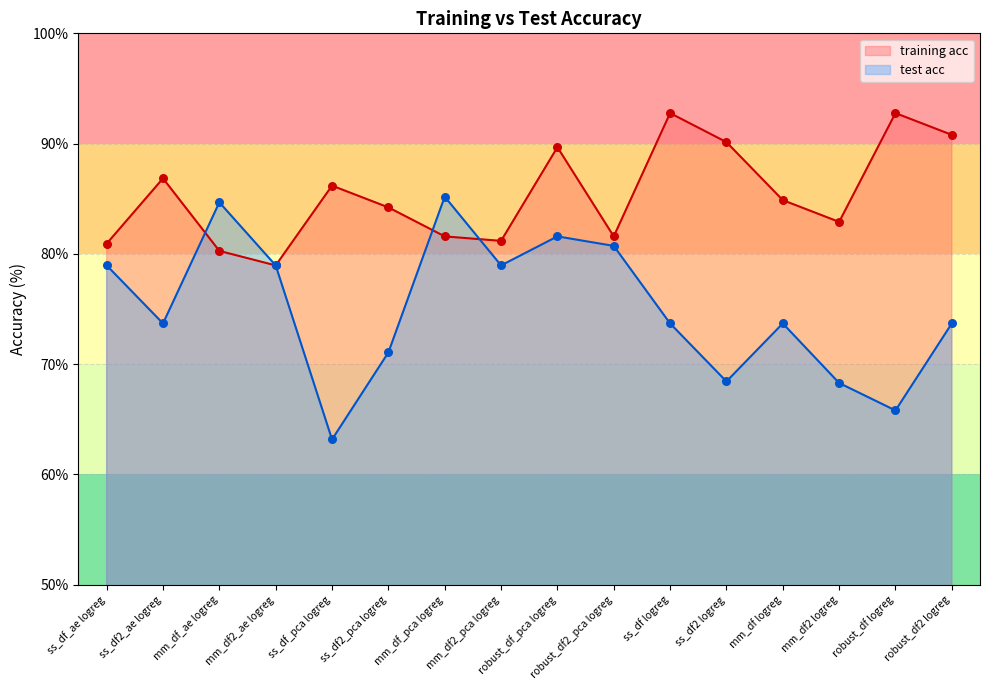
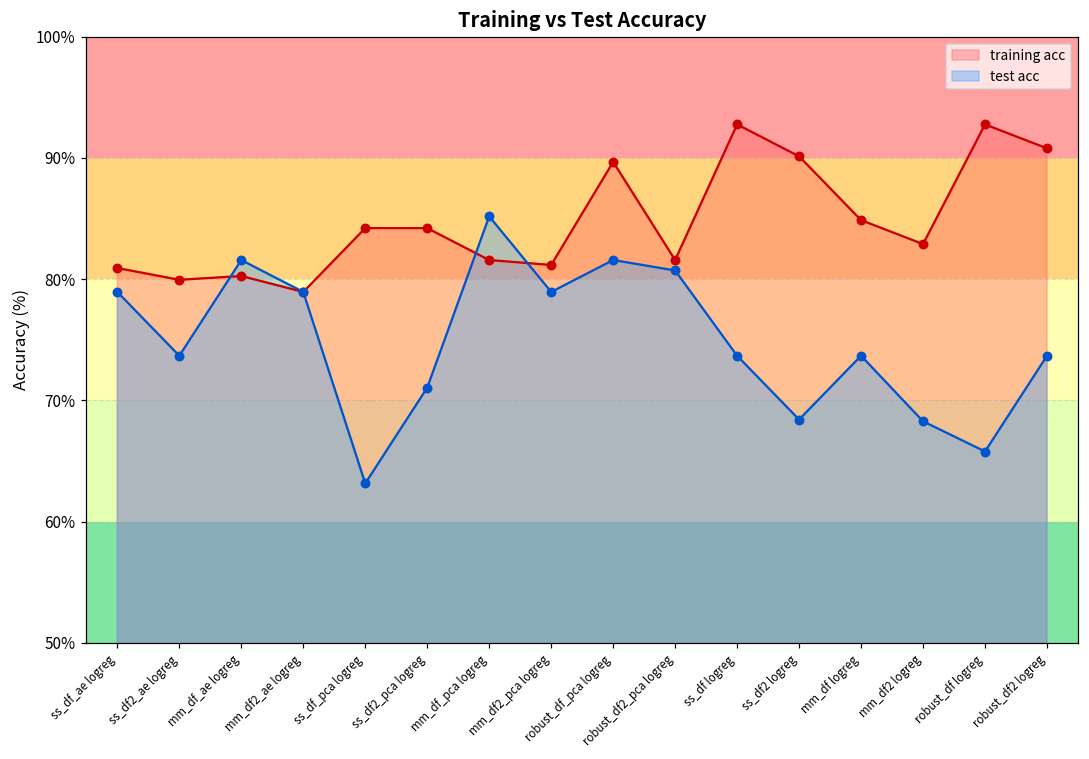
  {
    "training acc": {
      "ss_df_ae logreg": "80.9%",
-     "ss_df2_ae logreg": "86.8%",
+     "ss_df2_ae logreg": "79.9%",
      "mm_df_ae logreg": "80.3%",
-     "ss_df_pca logreg": "86.2%",
+     "ss_df_pca logreg": "84.2%",
      "ss_df2_pca logreg": "84.2%",
      "mm_df_pca logreg": "81.6%",
      "mm_df2_pca logreg": "81.2%",
      "robust_df_pca logreg": "89.7%",
      "robust_df2_pca logreg": "81.6%",
      "ss_df logreg": "92.8%",
      "ss_df2 logreg": "90.1%",
      "mm_df logreg": "84.9%",
      "mm_df2 logreg": "82.9%",
      "robust_df logreg": "92.8%",
      "robust_df2 logreg": "90.8%"
    },
    "test acc": {
      "ss_df_ae logreg": "78.9%",
      "ss_df2_ae logreg": "73.7%",
-     "mm_df_ae logreg": "84.7%",
+     "mm_df_ae logreg": "81.6%",
      "ss_df_pca logreg": "63.2%",
      "ss_df2_pca logreg": "71.1%",
      "mm_df_pca logreg": "85.2%",
      "mm_df2_pca logreg": "78.9%",
      "robust_df_pca logreg": "81.6%",
      "robust_df2_pca logreg": "80.7%",
      "ss_df logreg": "73.7%",
      "ss_df2 logreg": "68.4%",
      "mm_df logreg": "73.7%",
      "mm_df2 logreg": "68.3%",
      "robust_df logreg": "65.8%",
      "robust_df2 logreg": "73.7%"
    }
  }
